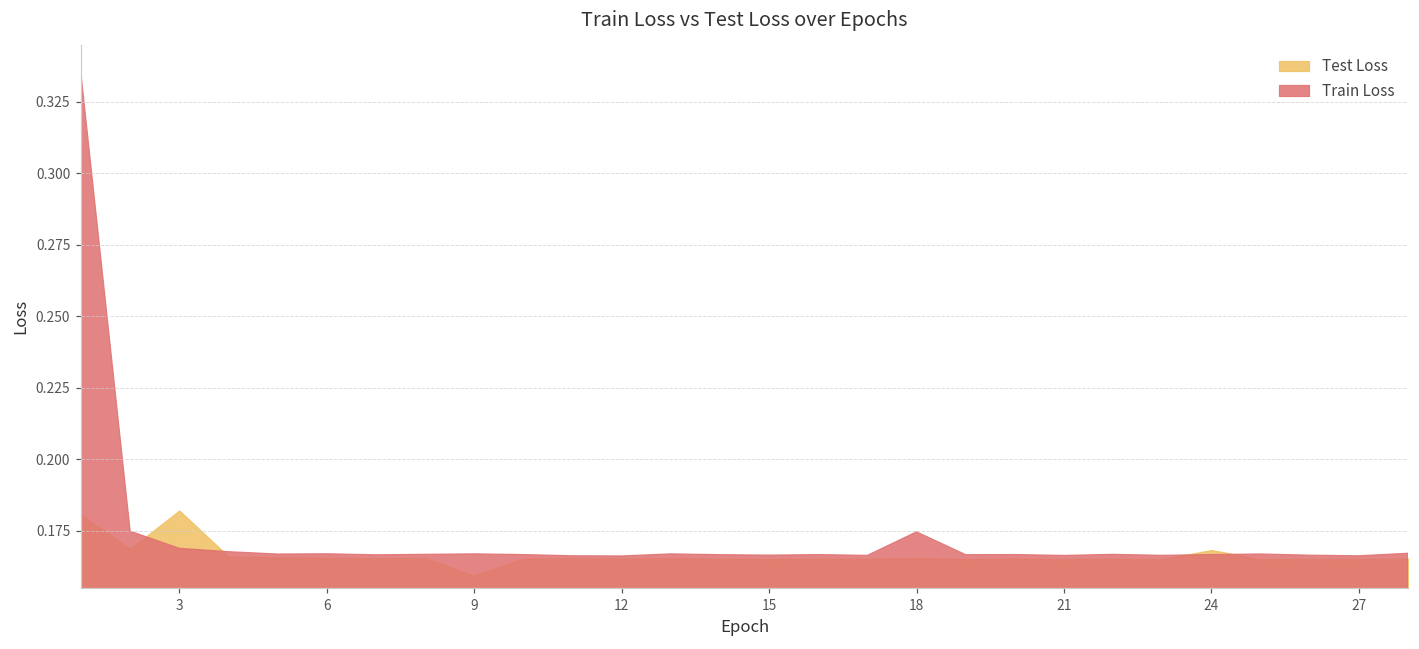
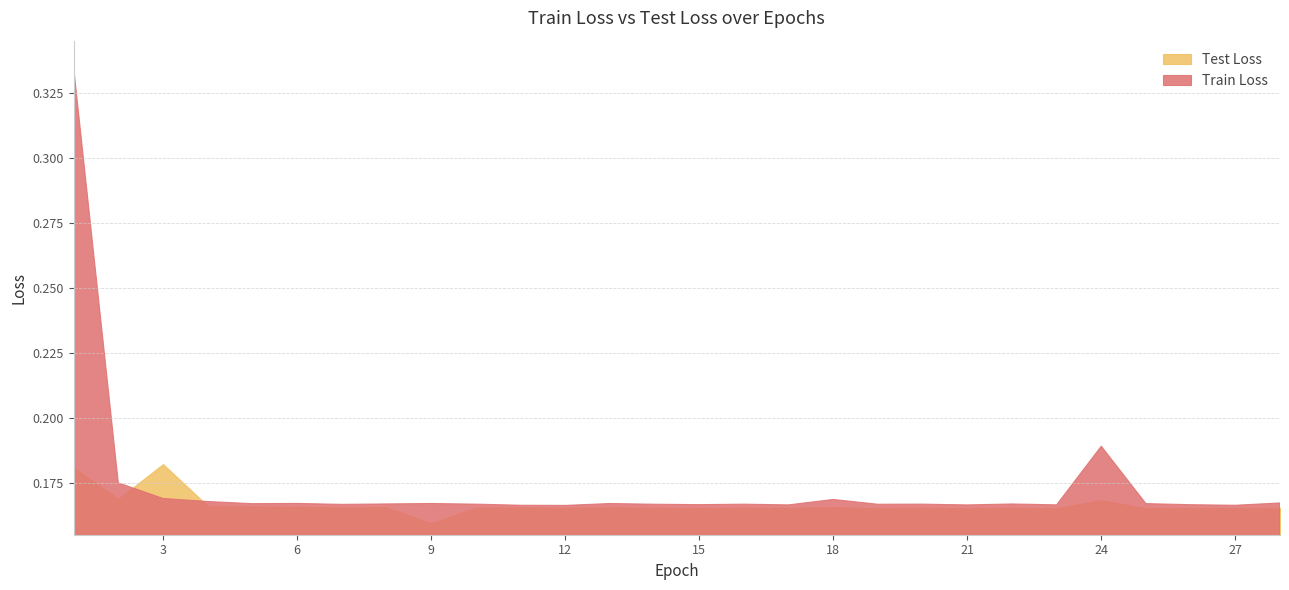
  {
    "Test Loss": {
      "3": 0.182,
      "6": 0.166,
      "9": 0.159,
      "15": 0.165,
      "18": 0.166,
      "21": 0.165,
      "24": 0.168,
      "27": 0.165
    },
    "Train Loss": {
      "3": 0.169,
      "6": 0.167,
      "9": 0.167,
      "15": 0.167,
-     "18": 0.175,
+     "18": 0.169,
      "21": 0.166,
-     "24": 0.167,
+     "24": 0.189,
      "27": 0.166
    }
  }
